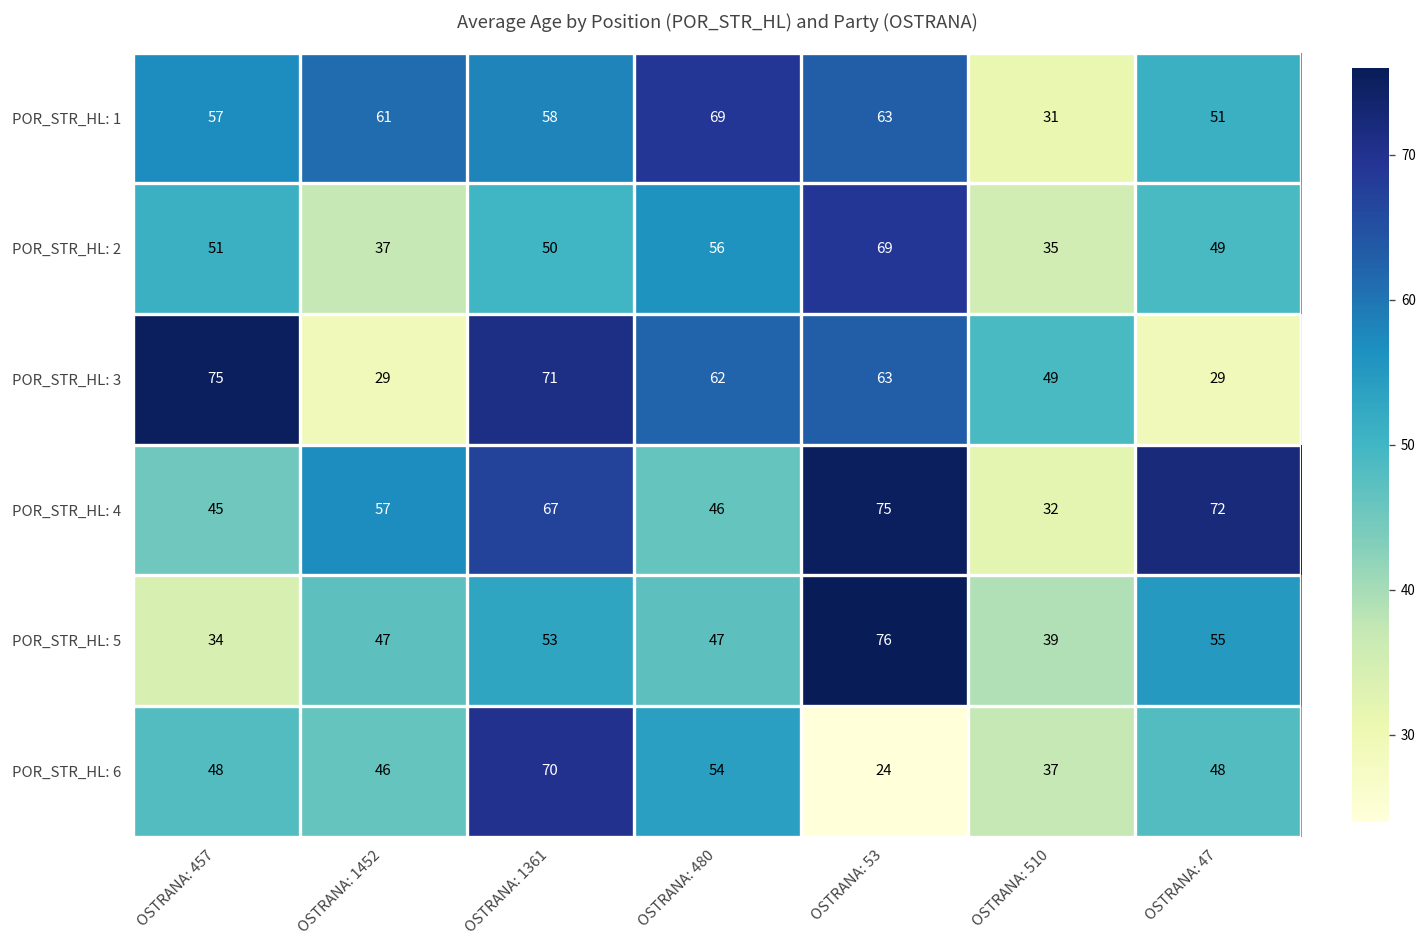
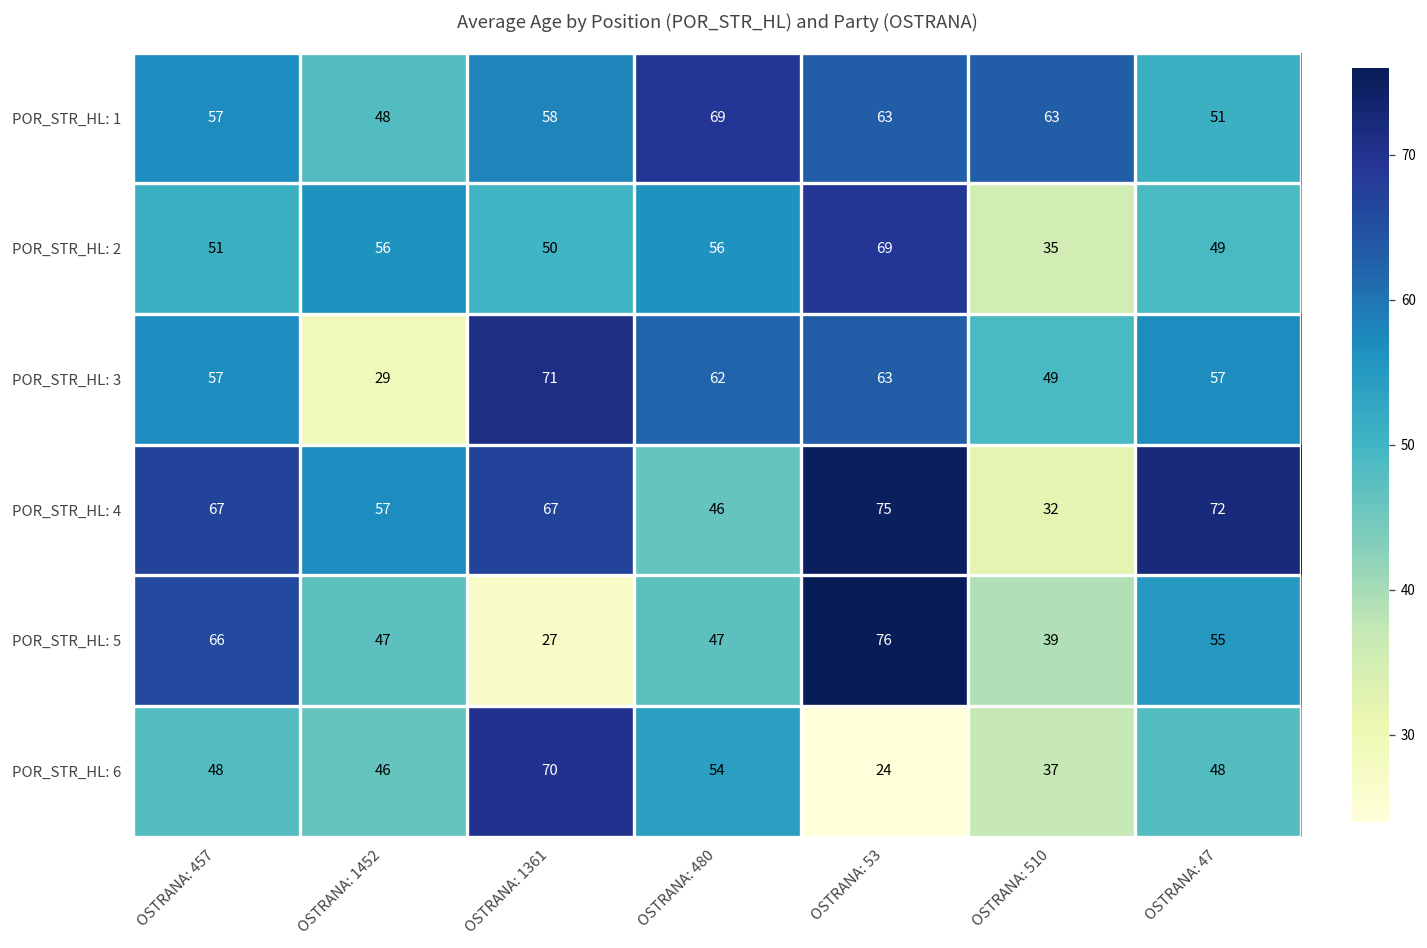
  {
    "POR_STR_HL: 1": {
      "OSTRANA: 457": 57,
-     "OSTRANA: 1452": 61,
+     "OSTRANA: 1452": 48,
      "OSTRANA: 1361": 58,
      "OSTRANA: 480": 69,
      "OSTRANA: 53": 63,
-     "OSTRANA: 510": 31,
+     "OSTRANA: 510": 63,
      "OSTRANA: 47": 51
    },
    "POR_STR_HL: 2": {
      "OSTRANA: 457": 51,
-     "OSTRANA: 1452": 37,
+     "OSTRANA: 1452": 56,
      "OSTRANA: 1361": 50,
      "OSTRANA: 480": 56,
      "OSTRANA: 53": 69,
      "OSTRANA: 510": 35,
      "OSTRANA: 47": 49
    },
    "POR_STR_HL: 3": {
-     "OSTRANA: 457": 75,
+     "OSTRANA: 457": 57,
      "OSTRANA: 1452": 29,
      "OSTRANA: 1361": 71,
      "OSTRANA: 480": 62,
      "OSTRANA: 53": 63,
      "OSTRANA: 510": 49,
-     "OSTRANA: 47": 29
+     "OSTRANA: 47": 57
    },
    "POR_STR_HL: 4": {
-     "OSTRANA: 457": 45,
+     "OSTRANA: 457": 67,
      "OSTRANA: 1452": 57,
      "OSTRANA: 1361": 67,
      "OSTRANA: 480": 46,
      "OSTRANA: 53": 75,
      "OSTRANA: 510": 32,
      "OSTRANA: 47": 72
    },
    "POR_STR_HL: 5": {
-     "OSTRANA: 457": 34,
+     "OSTRANA: 457": 66,
      "OSTRANA: 1452": 47,
-     "OSTRANA: 1361": 53,
+     "OSTRANA: 1361": 27,
      "OSTRANA: 480": 47,
      "OSTRANA: 53": 76,
      "OSTRANA: 510": 39,
      "OSTRANA: 47": 55
    },
    "POR_STR_HL: 6": {
      "OSTRANA: 457": 48,
      "OSTRANA: 1452": 46,
      "OSTRANA: 1361": 70,
      "OSTRANA: 480": 54,
      "OSTRANA: 53": 24,
      "OSTRANA: 510": 37,
      "OSTRANA: 47": 48
    }
  }
